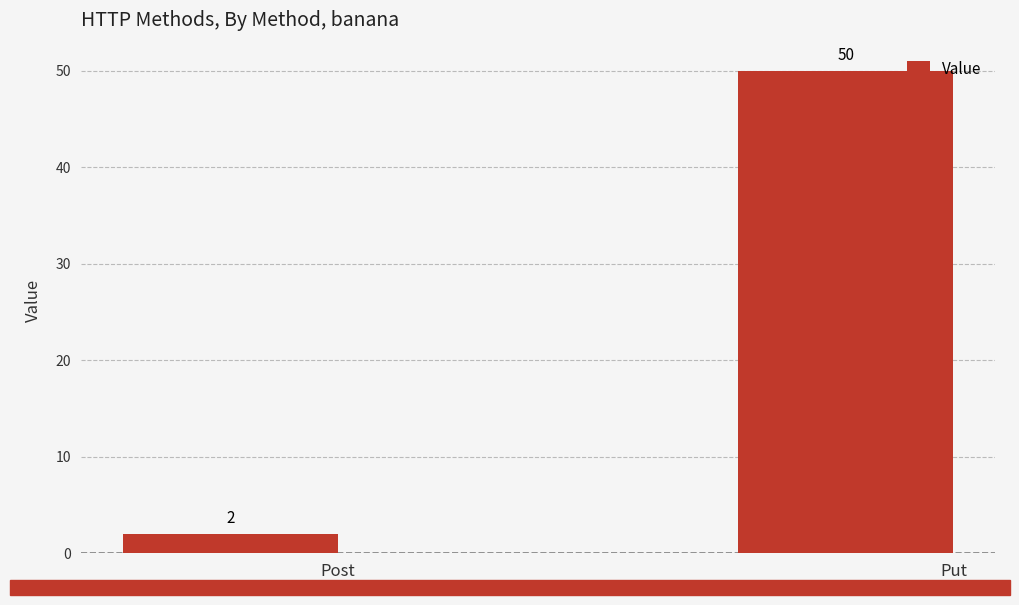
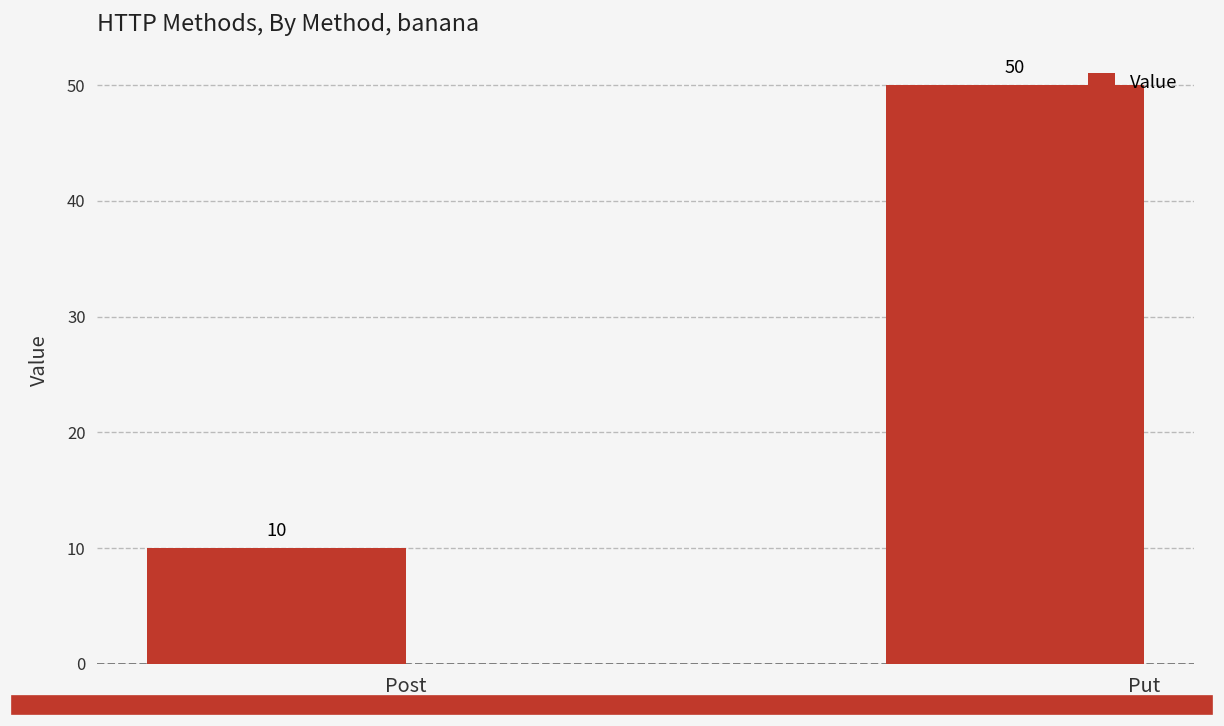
  {
-   "Post": 2,
+   "Post": 10,
    "Put": 50
  }
